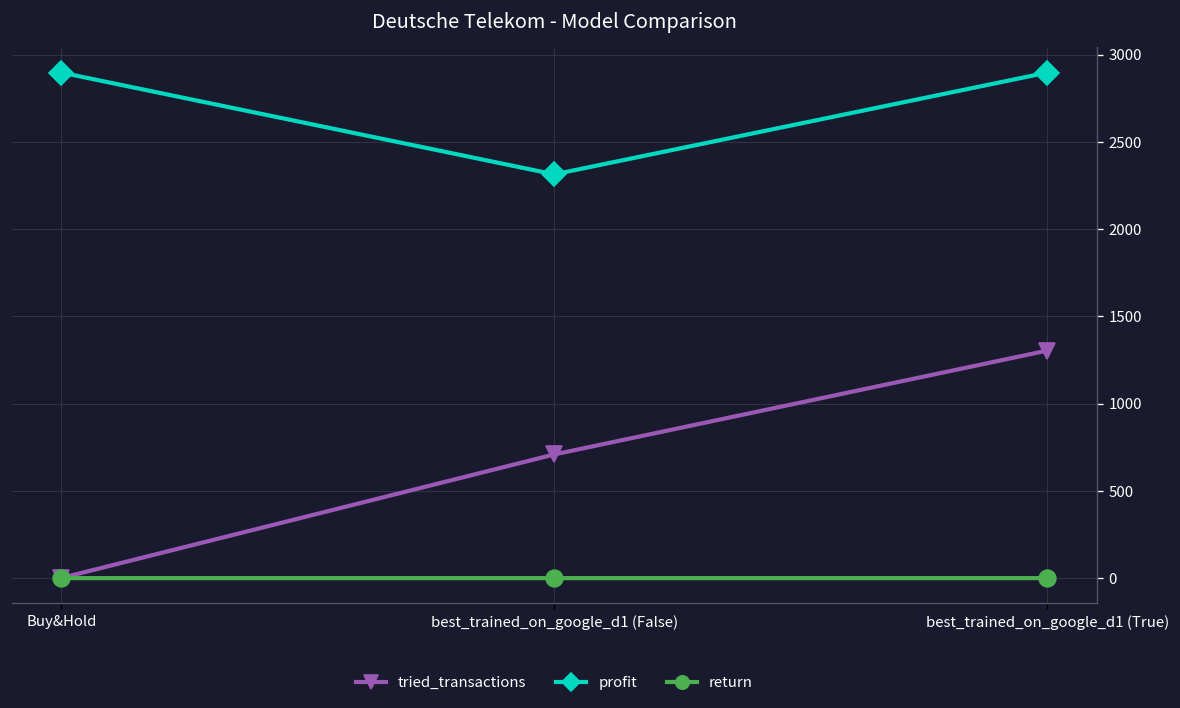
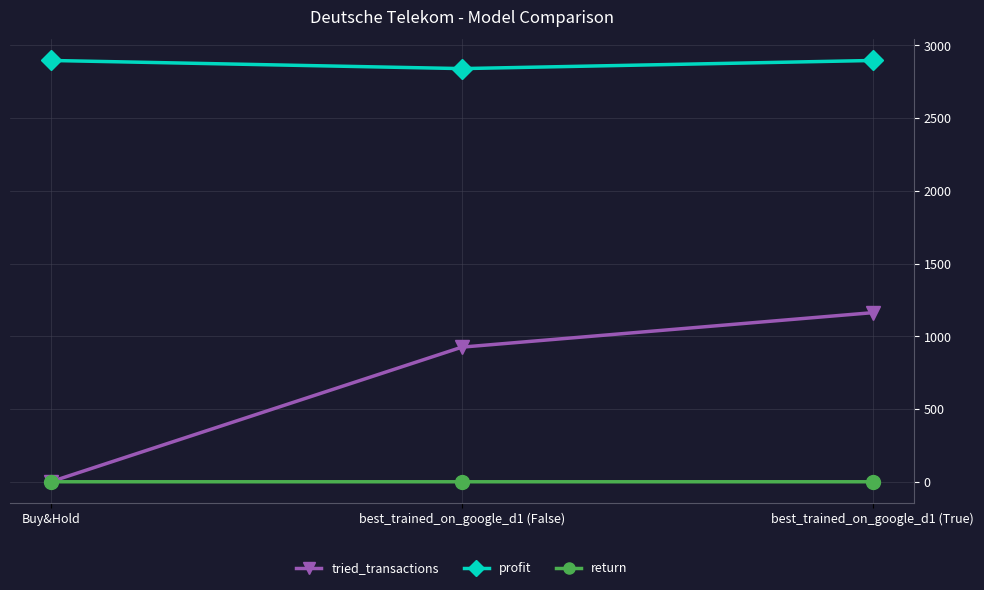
  {
    "tried_transactions": {
-     "best_trained_on_google_d1 (False)": 710,
-     "best_trained_on_google_d1 (True)": 1300
+     "best_trained_on_google_d1 (False)": 930,
+     "best_trained_on_google_d1 (True)": 1160
    },
    "profit": {
      "Buy&Hold": 2900,
-     "best_trained_on_google_d1 (False)": 2310,
+     "best_trained_on_google_d1 (False)": 2840,
      "best_trained_on_google_d1 (True)": 2900
    },
    "return": {
      "best_trained_on_google_d1 (False)": 0,
      "best_trained_on_google_d1 (True)": 0
    }
  }
